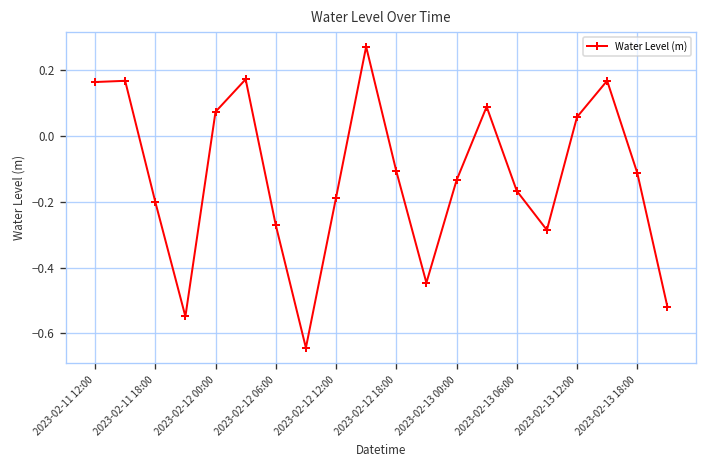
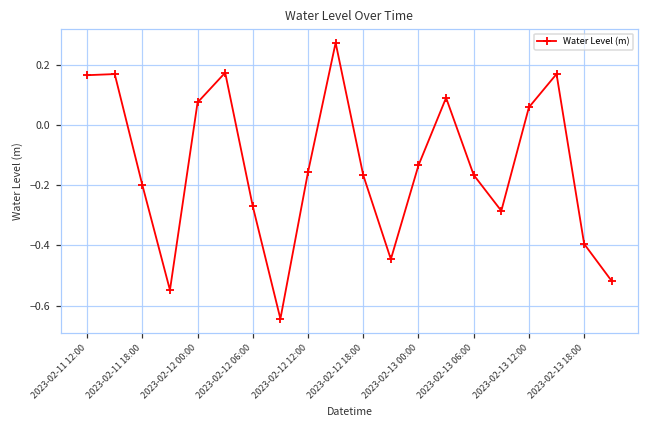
  {
    "2023-02-11 12:00": 0.16,
    "2023-02-11 18:00": -0.20,
    "2023-02-12 00:00": 0.07,
    "2023-02-12 06:00": -0.27,
-   "2023-02-12 12:00": -0.19,
-   "2023-02-12 18:00": -0.11,
+   "2023-02-12 12:00": -0.16,
+   "2023-02-12 18:00": -0.17,
    "2023-02-13 00:00": -0.13,
    "2023-02-13 06:00": -0.17,
    "2023-02-13 12:00": 0.06,
-   "2023-02-13 18:00": -0.11
+   "2023-02-13 18:00": -0.40
  }
